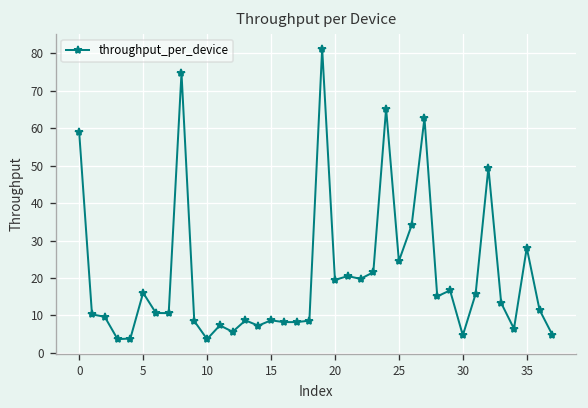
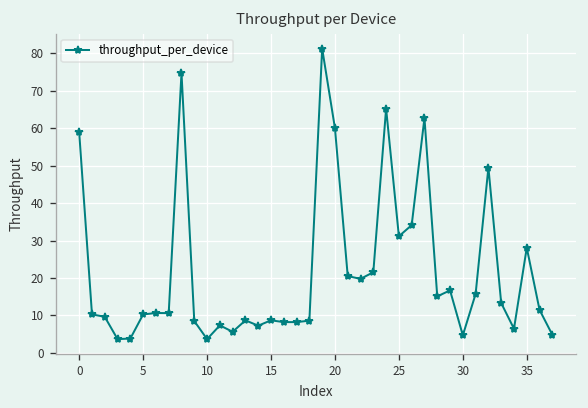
  {
    "0": 59,
-   "5": 16,
+   "5": 10,
    "10": 4,
    "15": 9,
-   "20": 19,
-   "25": 25,
+   "20": 60,
+   "25": 31,
    "30": 5,
    "35": 28
  }
